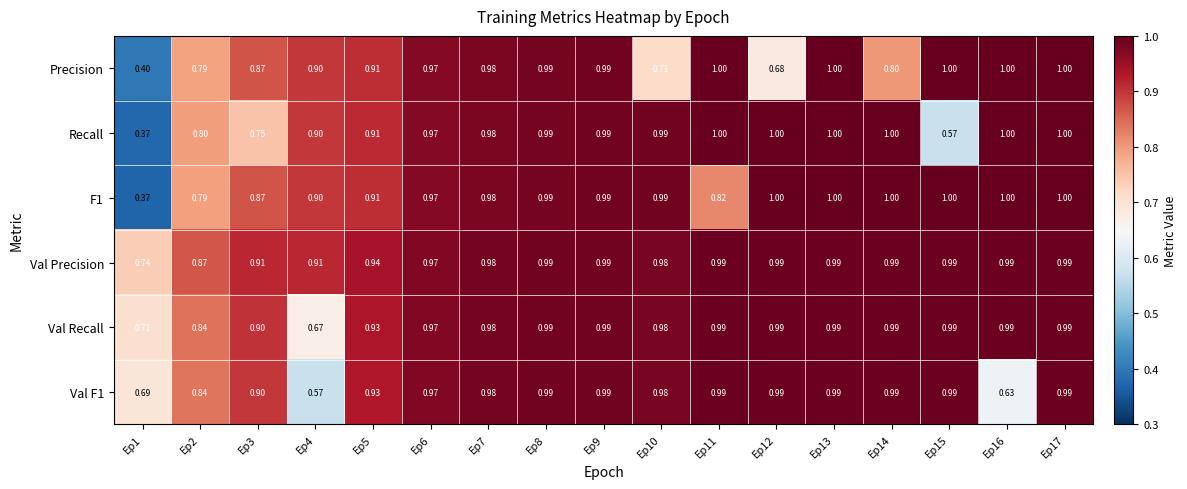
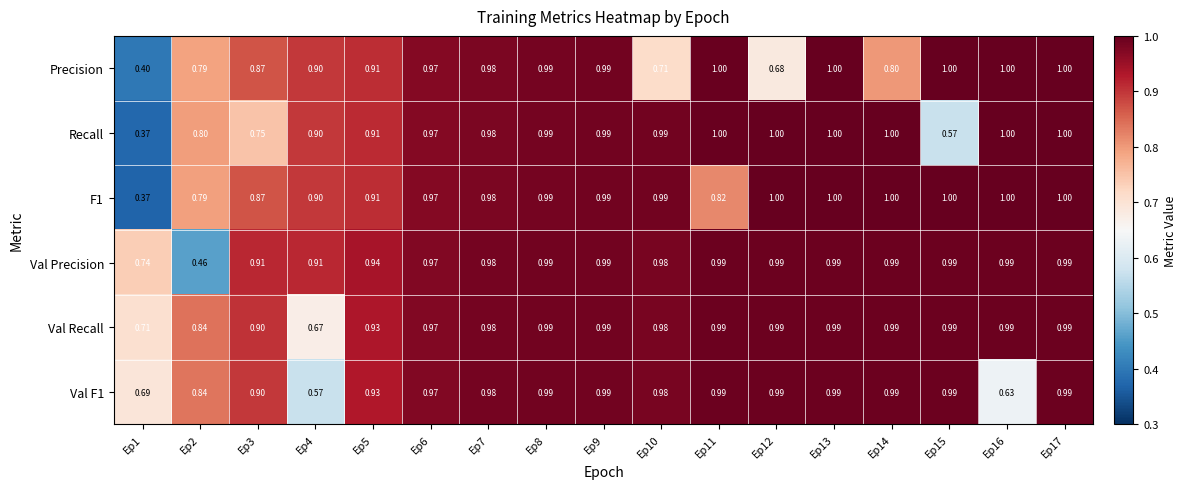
  {
    "Precision": {
      "Ep1": 0.40,
      "Ep2": 0.79,
      "Ep3": 0.87,
      "Ep4": 0.90,
      "Ep5": 0.91,
      "Ep6": 0.97,
      "Ep7": 0.98,
      "Ep8": 0.99,
      "Ep9": 0.99,
      "Ep10": 0.71,
      "Ep11": 1.00,
      "Ep12": 0.68,
      "Ep13": 1.00,
      "Ep14": 0.80,
      "Ep15": 1.00,
      "Ep16": 1.00,
      "Ep17": 1.00
    },
    "Recall": {
      "Ep1": 0.37,
      "Ep2": 0.80,
      "Ep3": 0.75,
      "Ep4": 0.90,
      "Ep5": 0.91,
      "Ep6": 0.97,
      "Ep7": 0.98,
      "Ep8": 0.99,
      "Ep9": 0.99,
      "Ep10": 0.99,
      "Ep11": 1.00,
      "Ep12": 1.00,
      "Ep13": 1.00,
      "Ep14": 1.00,
      "Ep15": 0.57,
      "Ep16": 1.00,
      "Ep17": 1.00
    },
    "F1": {
      "Ep1": 0.37,
      "Ep2": 0.79,
      "Ep3": 0.87,
      "Ep4": 0.90,
      "Ep5": 0.91,
      "Ep6": 0.97,
      "Ep7": 0.98,
      "Ep8": 0.99,
      "Ep9": 0.99,
      "Ep10": 0.99,
      "Ep11": 0.82,
      "Ep12": 1.00,
      "Ep13": 1.00,
      "Ep14": 1.00,
      "Ep15": 1.00,
      "Ep16": 1.00,
      "Ep17": 1.00
    },
    "Val Precision": {
      "Ep1": 0.74,
-     "Ep2": 0.87,
+     "Ep2": 0.46,
      "Ep3": 0.91,
      "Ep4": 0.91,
      "Ep5": 0.94,
      "Ep6": 0.97,
      "Ep7": 0.98,
      "Ep8": 0.99,
      "Ep9": 0.99,
      "Ep10": 0.98,
      "Ep11": 0.99,
      "Ep12": 0.99,
      "Ep13": 0.99,
      "Ep14": 0.99,
      "Ep15": 0.99,
      "Ep16": 0.99,
      "Ep17": 0.99
    },
    "Val Recall": {
      "Ep2": 0.84,
      "Ep3": 0.90,
      "Ep4": 0.67,
      "Ep5": 0.93,
      "Ep6": 0.97,
      "Ep7": 0.98,
      "Ep8": 0.99,
      "Ep9": 0.99,
      "Ep10": 0.98,
      "Ep11": 0.99,
      "Ep12": 0.99,
      "Ep13": 0.99,
      "Ep14": 0.99,
      "Ep15": 0.99,
      "Ep16": 0.99,
      "Ep17": 0.99
    },
    "Val F1": {
      "Ep1": 0.69,
      "Ep2": 0.84,
      "Ep3": 0.90,
      "Ep4": 0.57,
      "Ep5": 0.93,
      "Ep6": 0.97,
      "Ep7": 0.98,
      "Ep8": 0.99,
      "Ep9": 0.99,
      "Ep10": 0.98,
      "Ep11": 0.99,
      "Ep12": 0.99,
      "Ep13": 0.99,
      "Ep14": 0.99,
      "Ep15": 0.99,
      "Ep16": 0.63,
      "Ep17": 0.99
    }
  }
